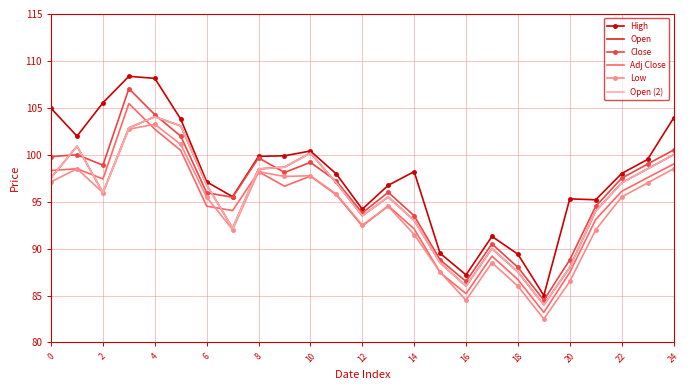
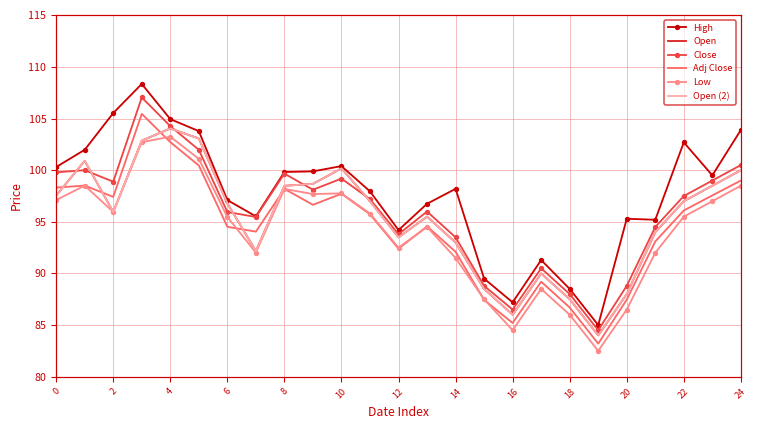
  {
    "High": {
-     "0": 105,
+     "0": 100,
      "2": 106,
-     "4": 108,
+     "4": 105,
      "6": 97,
      "12": 94,
      "14": 98,
      "16": 87,
-     "18": 89.4,
+     "18": 88.5,
      "20": 95,
-     "22": 98,
+     "22": 103,
      "24": 104
    }
  }
